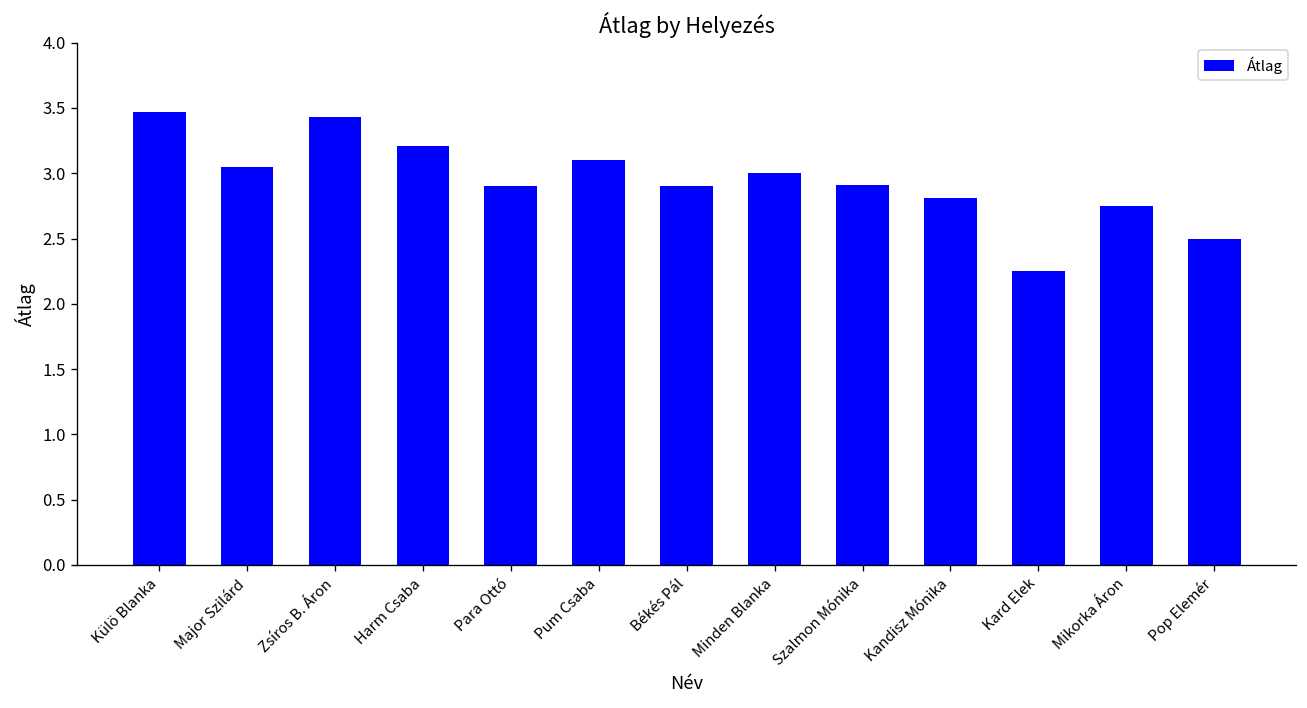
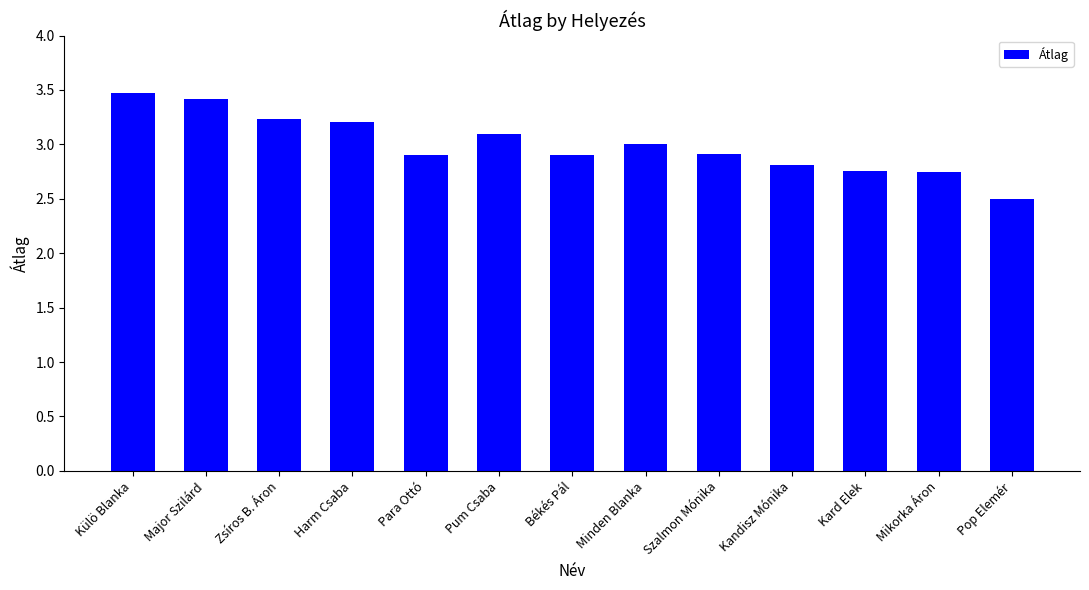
  {
    "Külö Blanka": 3.47,
-   "Major Szilárd": 3.05,
-   "Zsíros B. Áron": 3.43,
+   "Major Szilárd": 3.42,
+   "Zsíros B. Áron": 3.23,
    "Harm Csaba": 3.21,
    "Para Ottó": 2.90,
    "Pum Csaba": 3.10,
    "Békés Pál": 2.90,
    "Minden Blanka": 3.00,
    "Szalmon Mónika": 2.91,
    "Kandisz Mónika": 2.81,
-   "Kard Elek": 2.25,
+   "Kard Elek": 2.76,
    "Mikorka Áron": 2.75,
    "Pop Elemér": 2.50
  }
